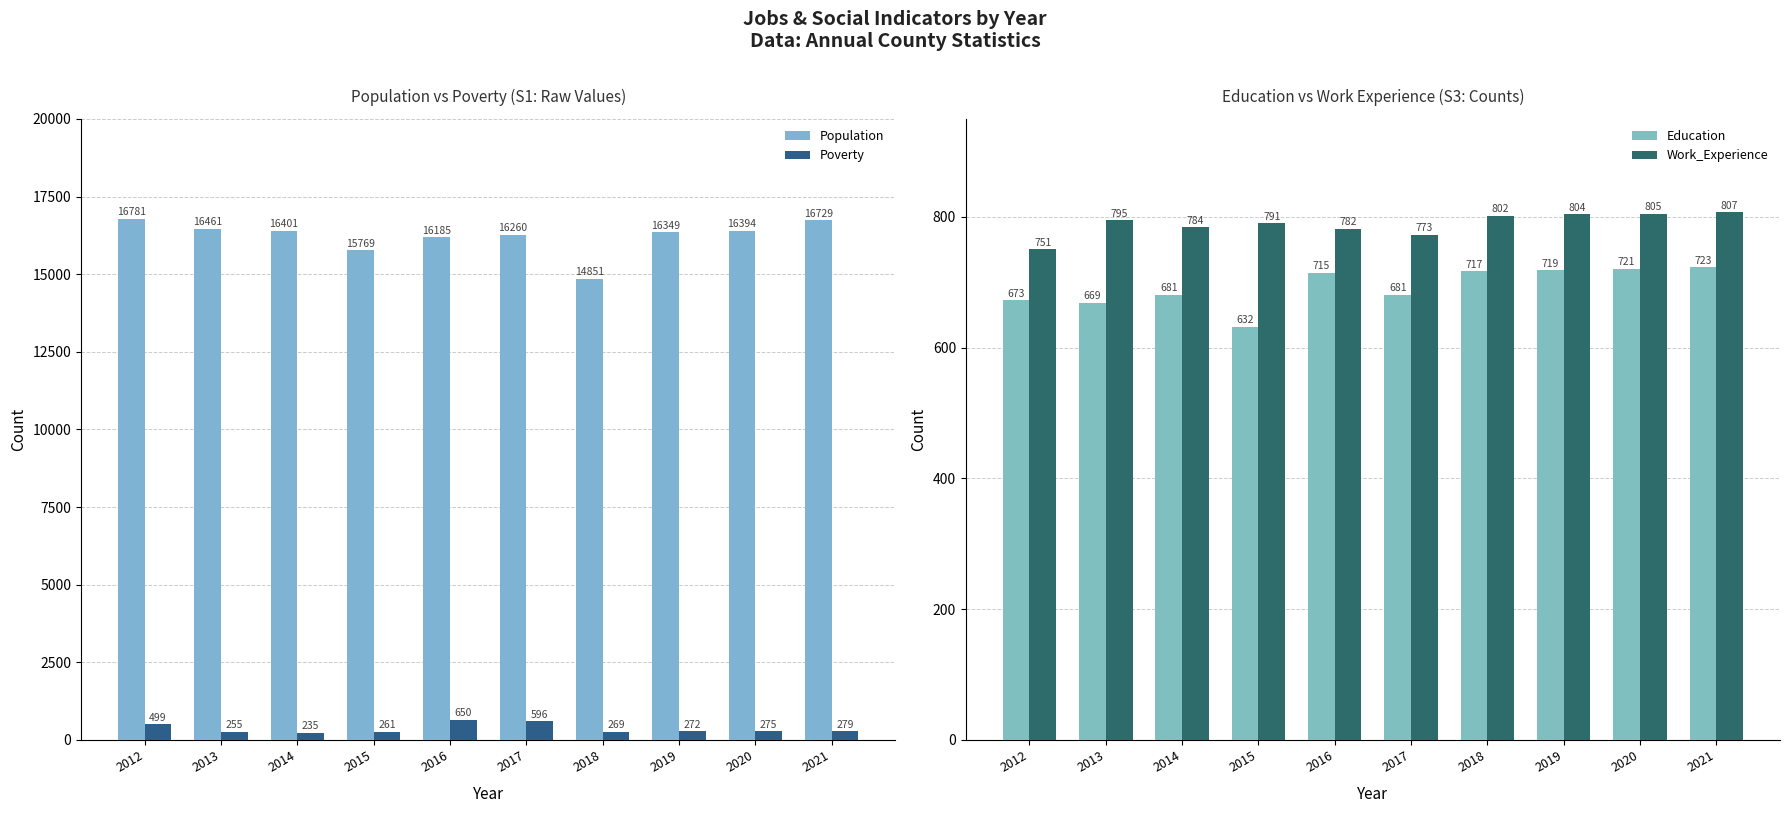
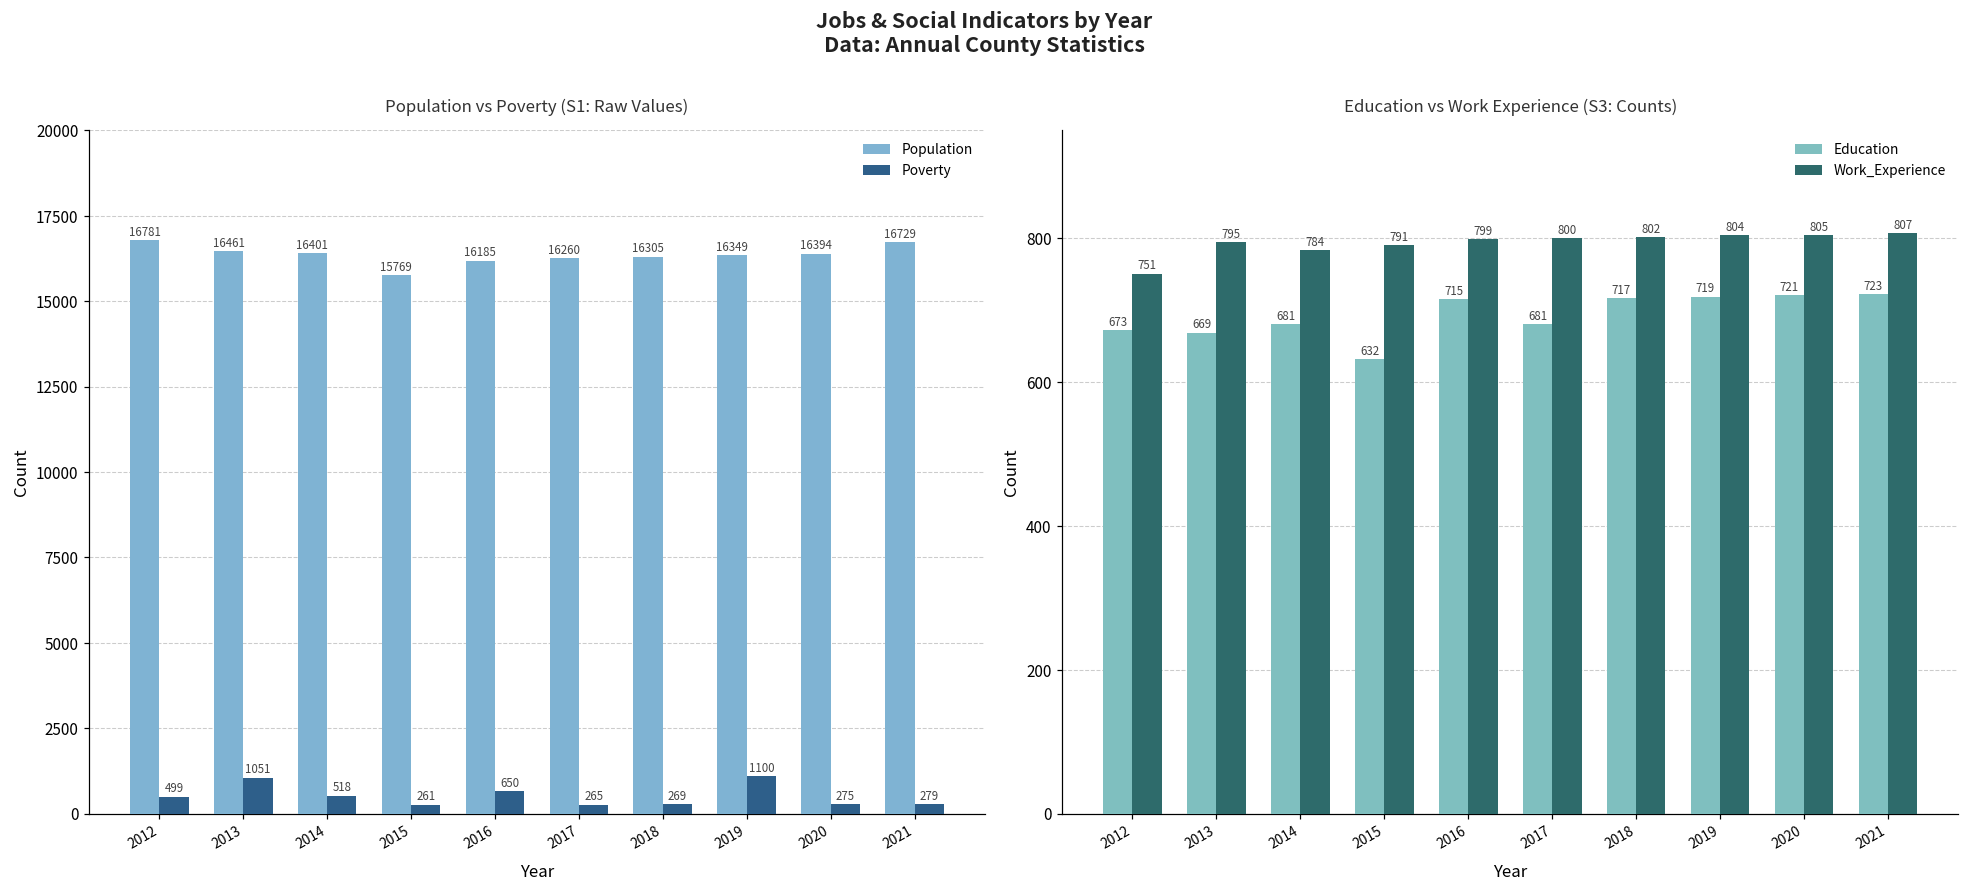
  {
    "Population vs Poverty (S1: Raw Values)": {
      "Population": {
        "2012": 16781,
        "2013": 16461,
        "2014": 16401,
        "2015": 15769,
        "2016": 16185,
        "2017": 16260,
-       "2018": 14851,
+       "2018": 16305,
        "2019": 16349,
        "2020": 16394,
        "2021": 16729
      },
      "Poverty": {
        "2012": 499,
-       "2013": 255,
-       "2014": 235,
+       "2013": 1051,
+       "2014": 518,
        "2015": 261,
        "2016": 650,
-       "2017": 596,
+       "2017": 265,
        "2018": 269,
-       "2019": 272,
+       "2019": 1100,
        "2020": 275,
        "2021": 279
      }
    },
    "Education vs Work Experience (S3: Counts)": {
      "Education": {
        "2012": 673,
        "2013": 669,
        "2014": 681,
        "2015": 632,
        "2016": 715,
        "2017": 681,
        "2018": 717,
        "2019": 719,
        "2020": 721,
        "2021": 723
      },
      "Work_Experience": {
        "2012": 751,
        "2013": 795,
        "2014": 784,
        "2015": 791,
-       "2016": 782,
-       "2017": 773,
+       "2016": 799,
+       "2017": 800,
        "2018": 802,
        "2019": 804,
        "2020": 805,
        "2021": 807
      }
    }
  }
